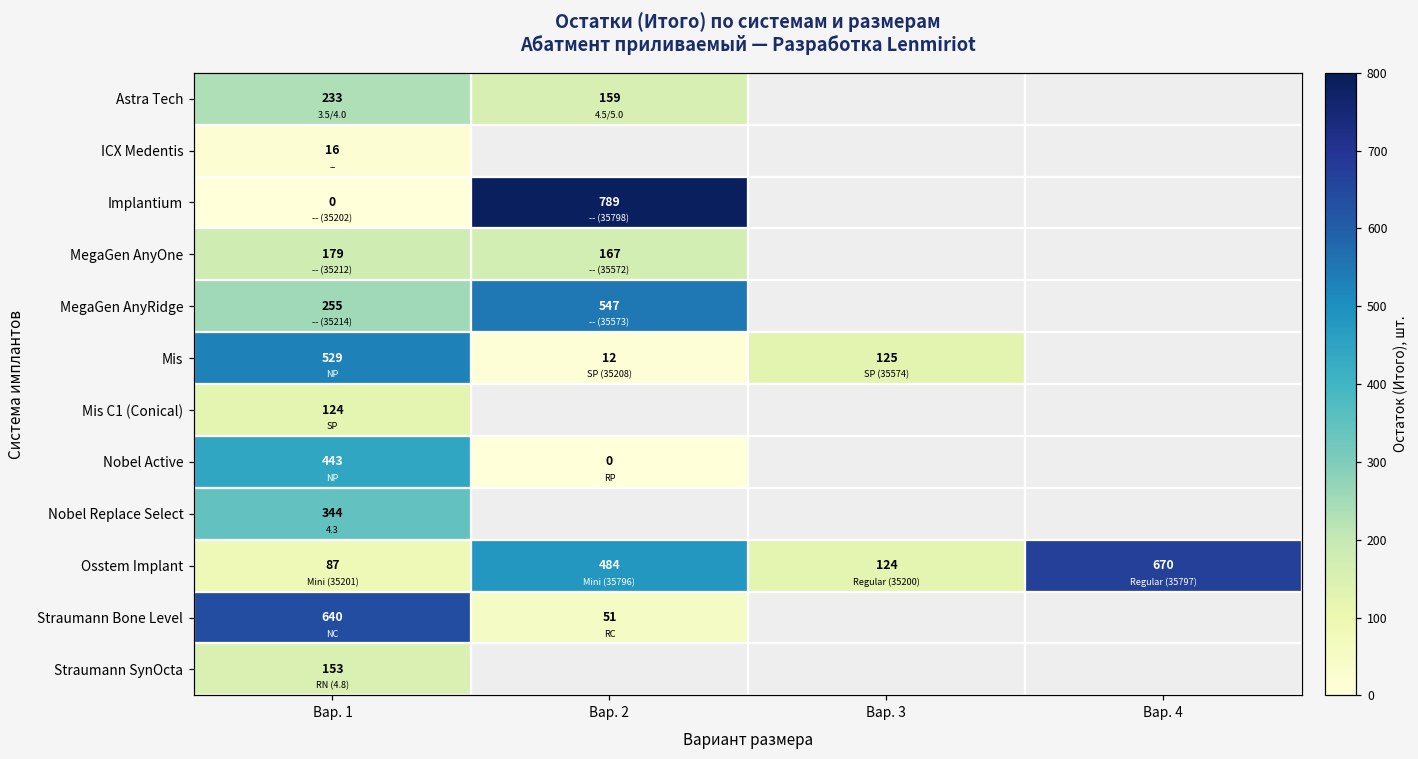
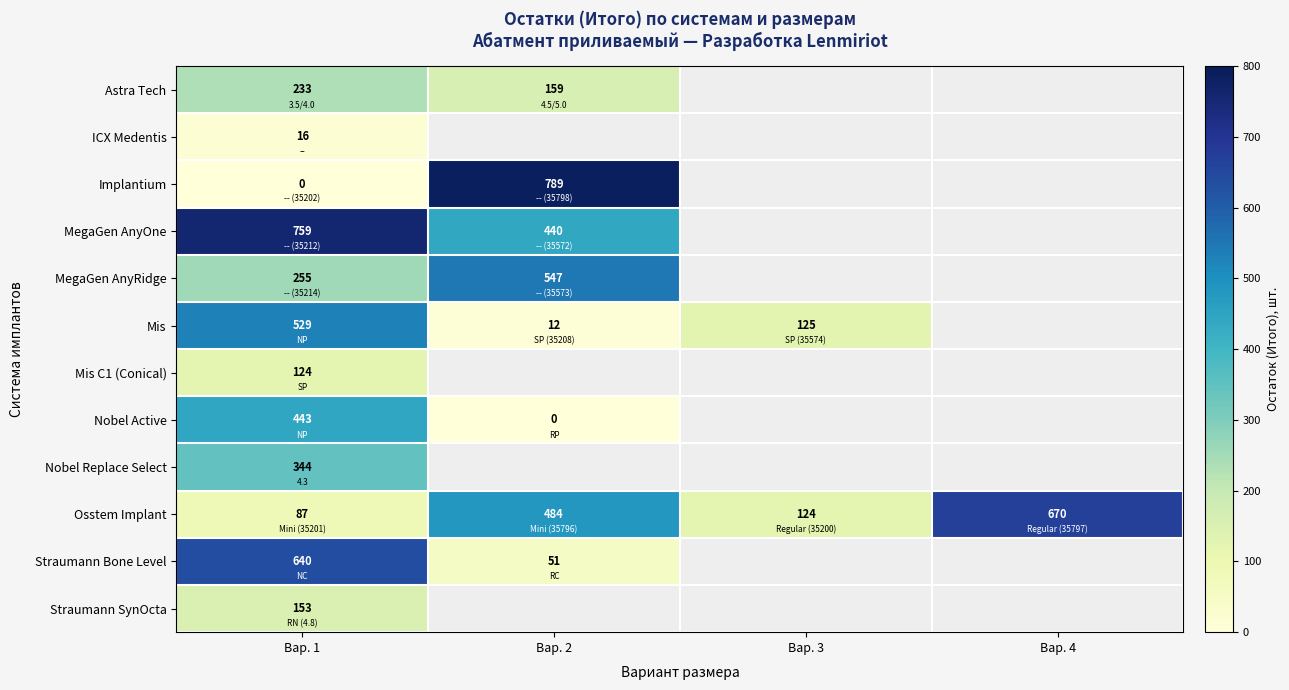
  {
    "MegaGen AnyOne": {
-     "Вар. 1": 179,
-     "Вар. 2": 167
+     "Вар. 1": 759,
+     "Вар. 2": 440
    }
  }
